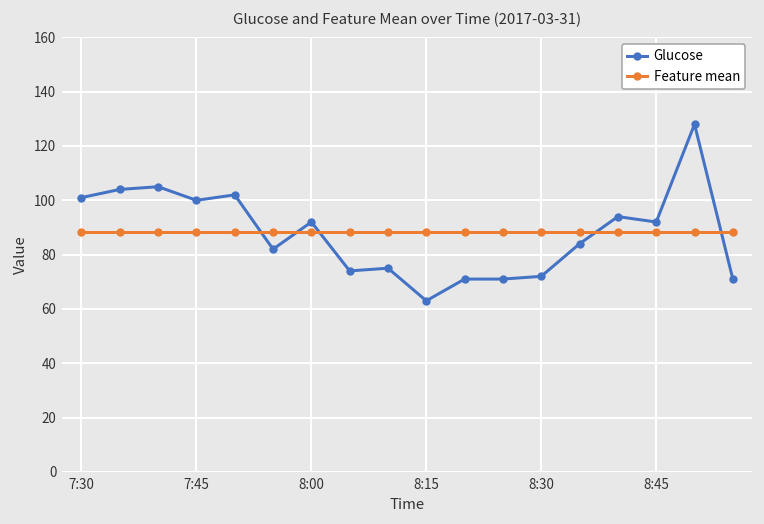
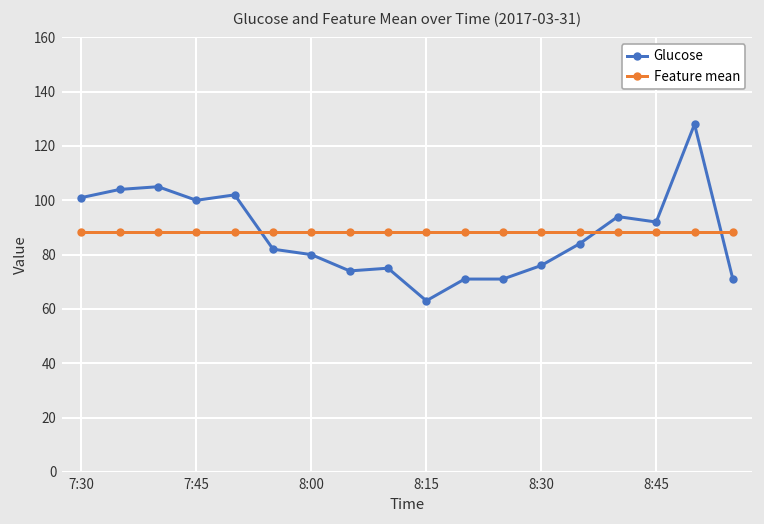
  {
    "Glucose": {
      "7:30": 101,
      "7:45": 100,
-     "8:00": 92,
+     "8:00": 80,
      "8:15": 63,
-     "8:30": 72,
+     "8:30": 76,
      "8:45": 92
    },
    "Feature mean": {
      "7:30": 88,
      "7:45": 88,
      "8:00": 88,
      "8:15": 88,
      "8:30": 88,
      "8:45": 88
    }
  }
